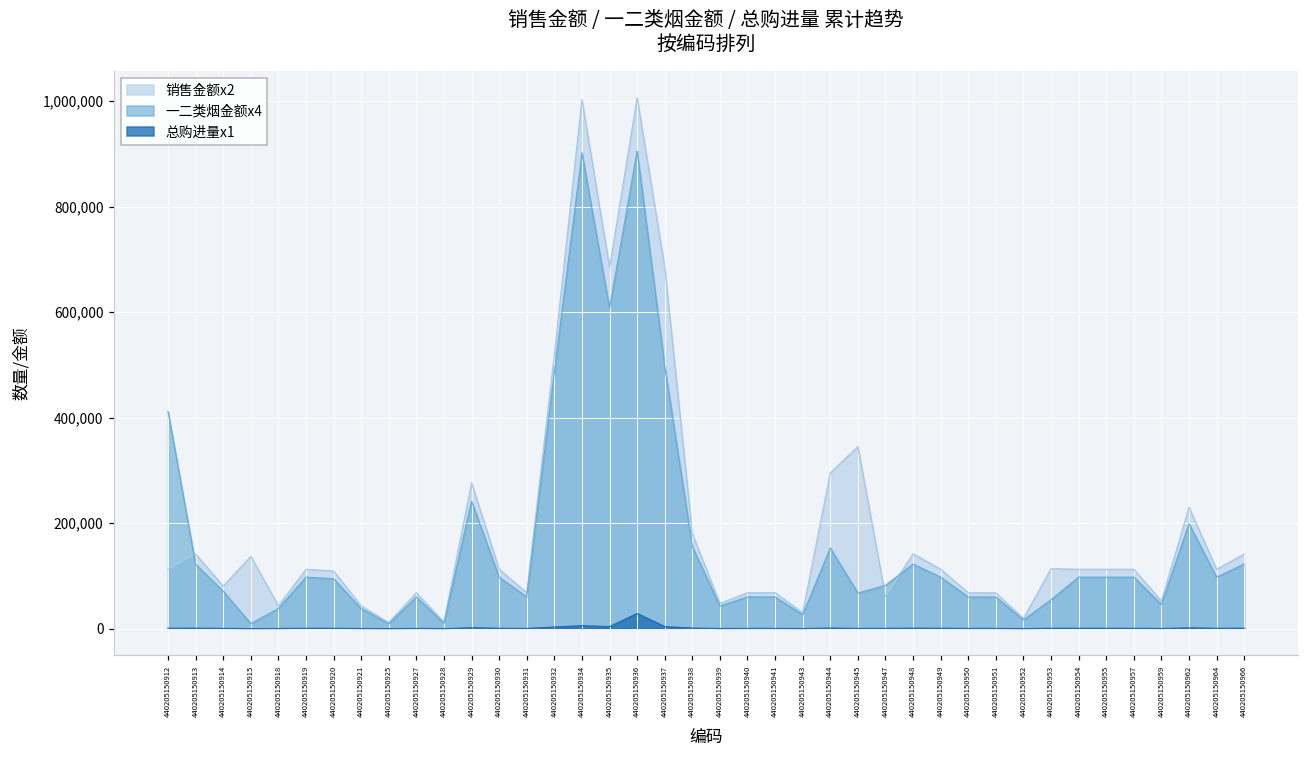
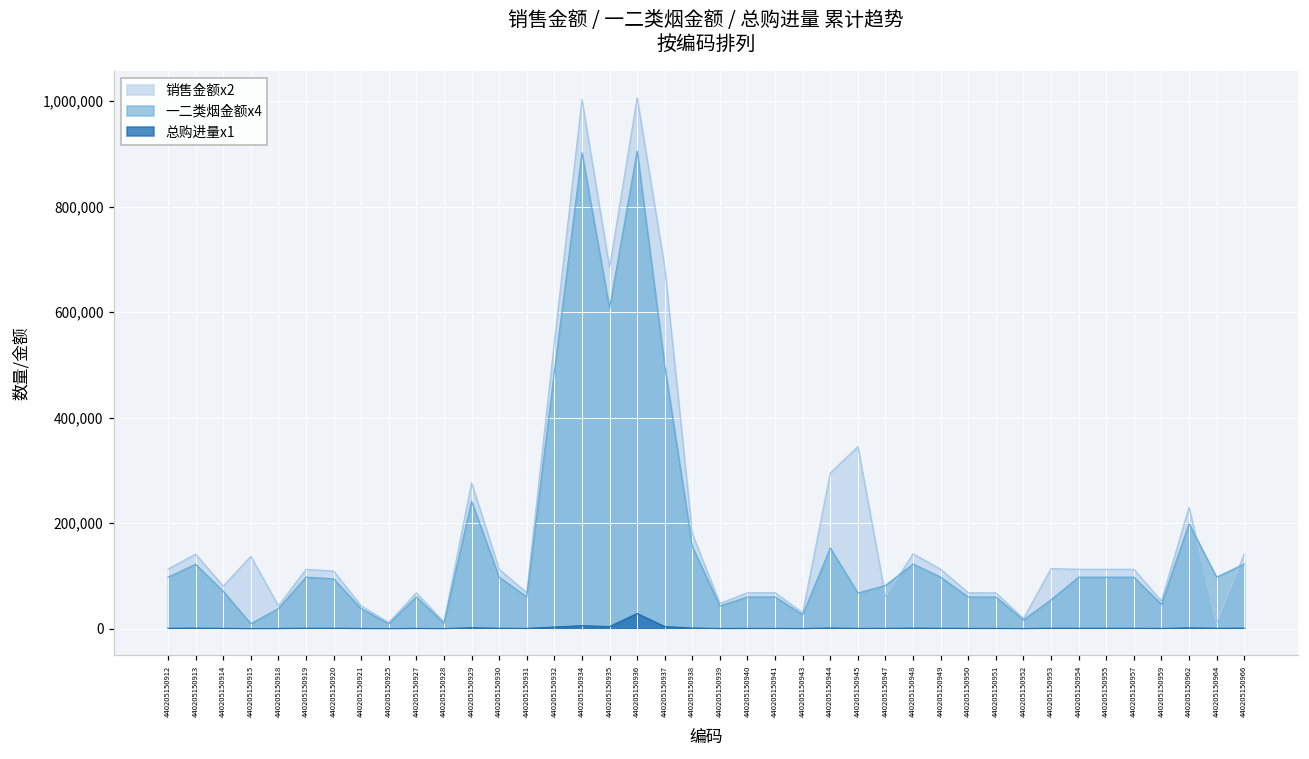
  {
    "销售金额x2": {
      "440205150912": "110,000",
      "440205150913": "140,000",
      "440205150914": "80,000",
      "440205150915": "140,000",
      "440205150918": "40,000",
      "440205150919": "110,000",
      "440205150920": "110,000",
      "440205150927": "70,000",
      "440205150929": "280,000",
      "440205150930": "110,000",
      "440205150931": "70,000",
-     "440205150932": "520,000",
+     "440205150932": "540,000",
      "440205150934": "1,000,000",
      "440205150935": "680,000",
      "440205150936": "1,010,000",
      "440205150937": "680,000",
      "440205150938": "180,000",
      "440205150940": "70,000",
      "440205150941": "70,000",
      "440205150944": "300,000",
      "440205150945": "350,000",
      "440205150947": "60,000",
      "440205150948": "140,000",
      "440205150949": "110,000",
      "440205150950": "70,000",
      "440205150951": "70,000",
      "440205150953": "110,000",
      "440205150954": "110,000",
      "440205150955": "110,000",
      "440205150957": "110,000",
      "440205150959": "50,000",
      "440205150962": "230,000",
-     "440205150964": "110,000",
+     "440205150964": "10,000",
      "440205150966": "140,000"
    },
    "一二类烟金额x4": {
-     "440205150912": "410,000",
+     "440205150912": "100,000",
      "440205150913": "120,000",
      "440205150914": "70,000",
      "440205150915": "10,000",
      "440205150918": "40,000",
      "440205150919": "100,000",
      "440205150920": "90,000",
      "440205150927": "60,000",
      "440205150929": "240,000",
      "440205150930": "100,000",
      "440205150931": "60,000",
      "440205150932": "490,000",
      "440205150934": "900,000",
      "440205150935": "610,000",
      "440205150936": "910,000",
      "440205150937": "500,000",
      "440205150938": "160,000",
      "440205150940": "60,000",
      "440205150941": "60,000",
      "440205150944": "150,000",
      "440205150945": "70,000",
      "440205150947": "80,000",
      "440205150948": "120,000",
      "440205150949": "100,000",
      "440205150950": "60,000",
      "440205150951": "60,000",
      "440205150953": "50,000",
      "440205150954": "100,000",
      "440205150955": "100,000",
      "440205150957": "100,000",
      "440205150959": "50,000",
      "440205150962": "200,000",
      "440205150964": "100,000",
      "440205150966": "120,000"
    },
    "总购进量x1": {
      "440205150912": "0",
      "440205150913": "0",
      "440205150914": "0",
      "440205150915": "0",
      "440205150918": "0",
      "440205150919": "0",
      "440205150920": "0",
      "440205150921": "0",
      "440205150925": "0",
      "440205150927": "0",
      "440205150928": "0",
      "440205150929": "0",
      "440205150930": "0",
      "440205150931": "0",
      "440205150932": "0",
      "440205150934": "10,000",
      "440205150935": "0",
      "440205150936": "30,000",
      "440205150937": "0",
      "440205150938": "0",
      "440205150939": "0",
      "440205150940": "0",
      "440205150941": "0",
      "440205150943": "0",
      "440205150944": "0",
      "440205150945": "0",
      "440205150947": "0",
      "440205150948": "0",
      "440205150949": "0",
      "440205150950": "0",
      "440205150951": "0",
      "440205150952": "0",
      "440205150953": "0",
      "440205150954": "0",
      "440205150955": "0",
      "440205150957": "0",
      "440205150959": "0",
      "440205150962": "0",
      "440205150964": "0",
      "440205150966": "0"
    }
  }
